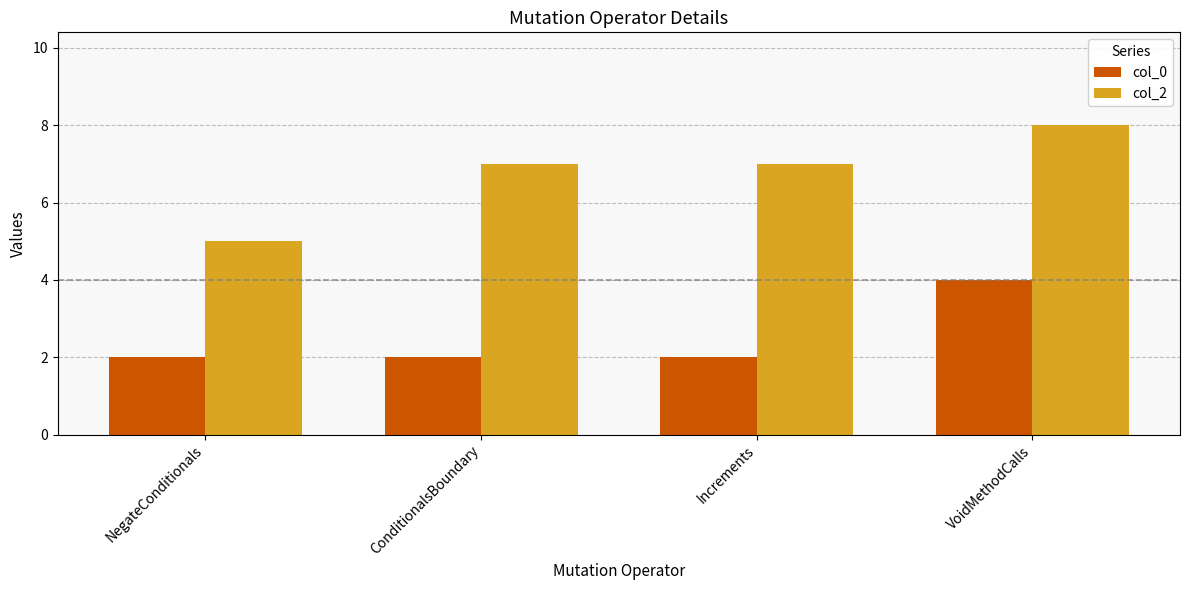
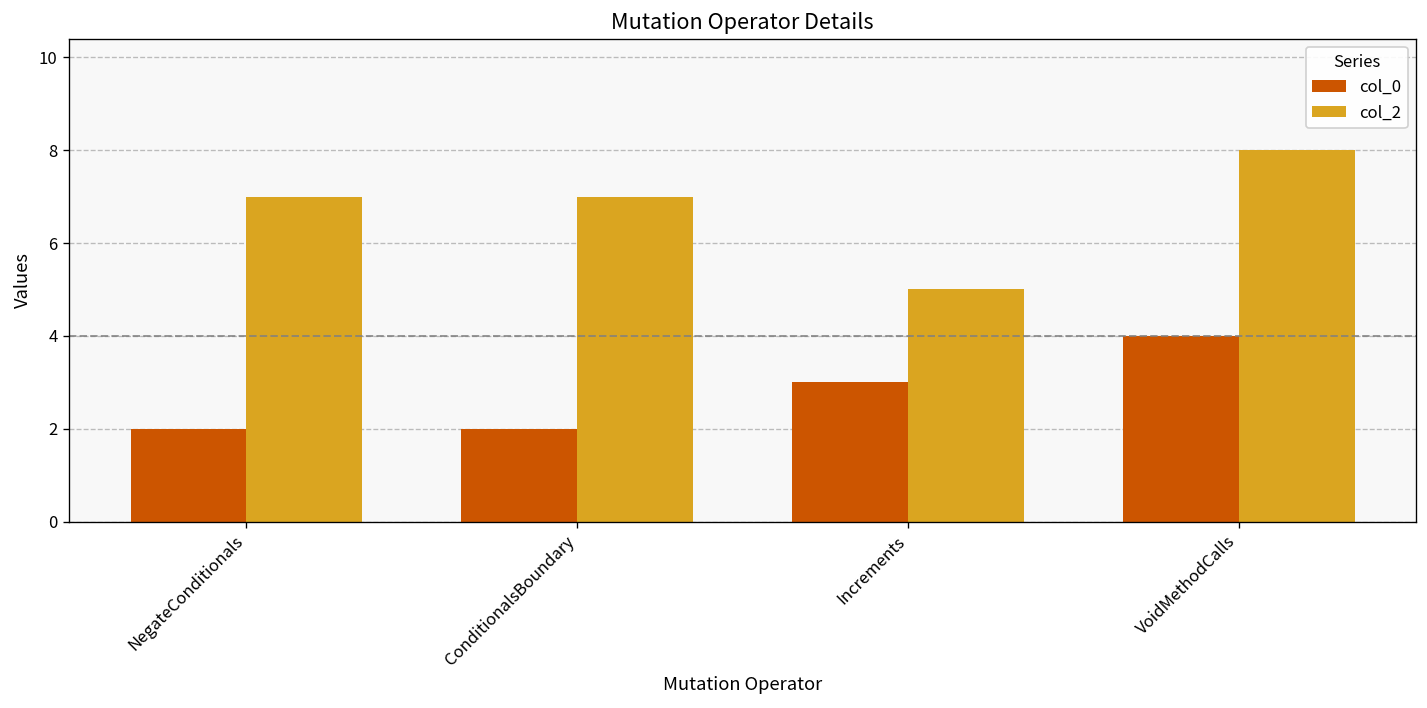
  {
    "col_0": {
      "NegateConditionals": 2,
      "ConditionalsBoundary": 2,
-     "Increments": 2,
+     "Increments": 3,
      "VoidMethodCalls": 4
    },
    "col_2": {
-     "NegateConditionals": 5,
+     "NegateConditionals": 7,
      "ConditionalsBoundary": 7,
-     "Increments": 7,
+     "Increments": 5,
      "VoidMethodCalls": 8
    }
  }
